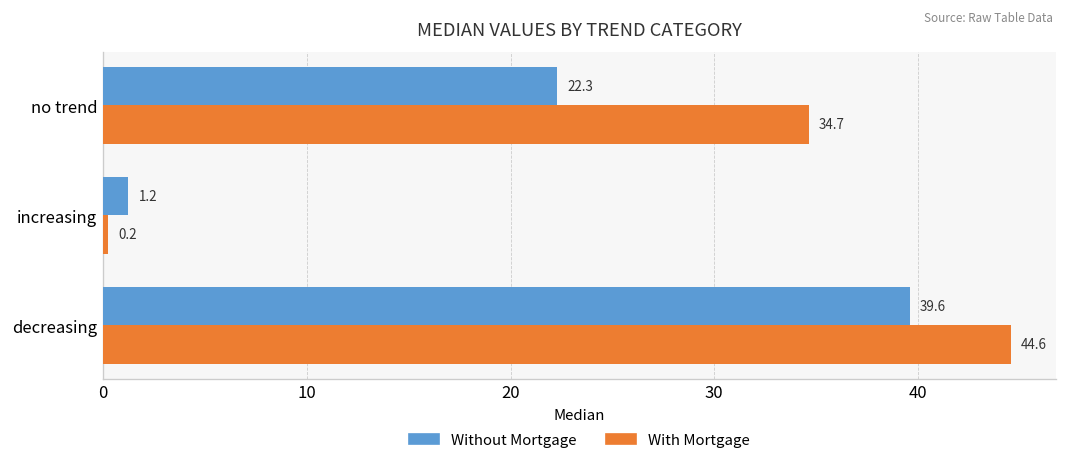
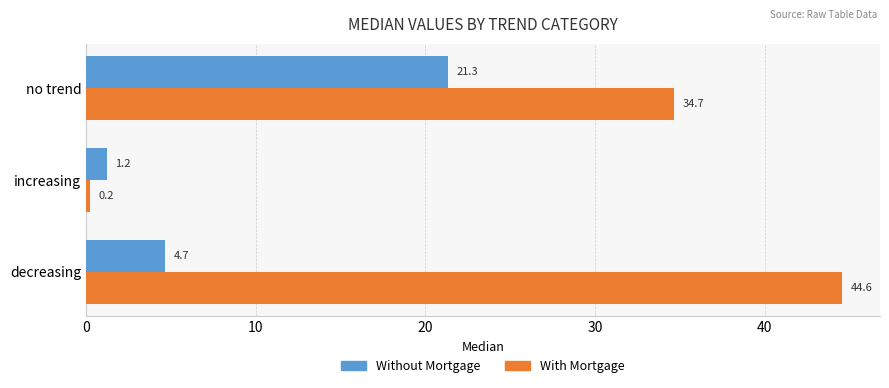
  {
    "Without Mortgage": {
-     "no trend": 22.3,
+     "no trend": 21.3,
      "increasing": 1.2,
-     "decreasing": 39.6
+     "decreasing": 4.7
    },
    "With Mortgage": {
      "no trend": 34.7,
      "increasing": 0.2,
      "decreasing": 44.6
    }
  }
